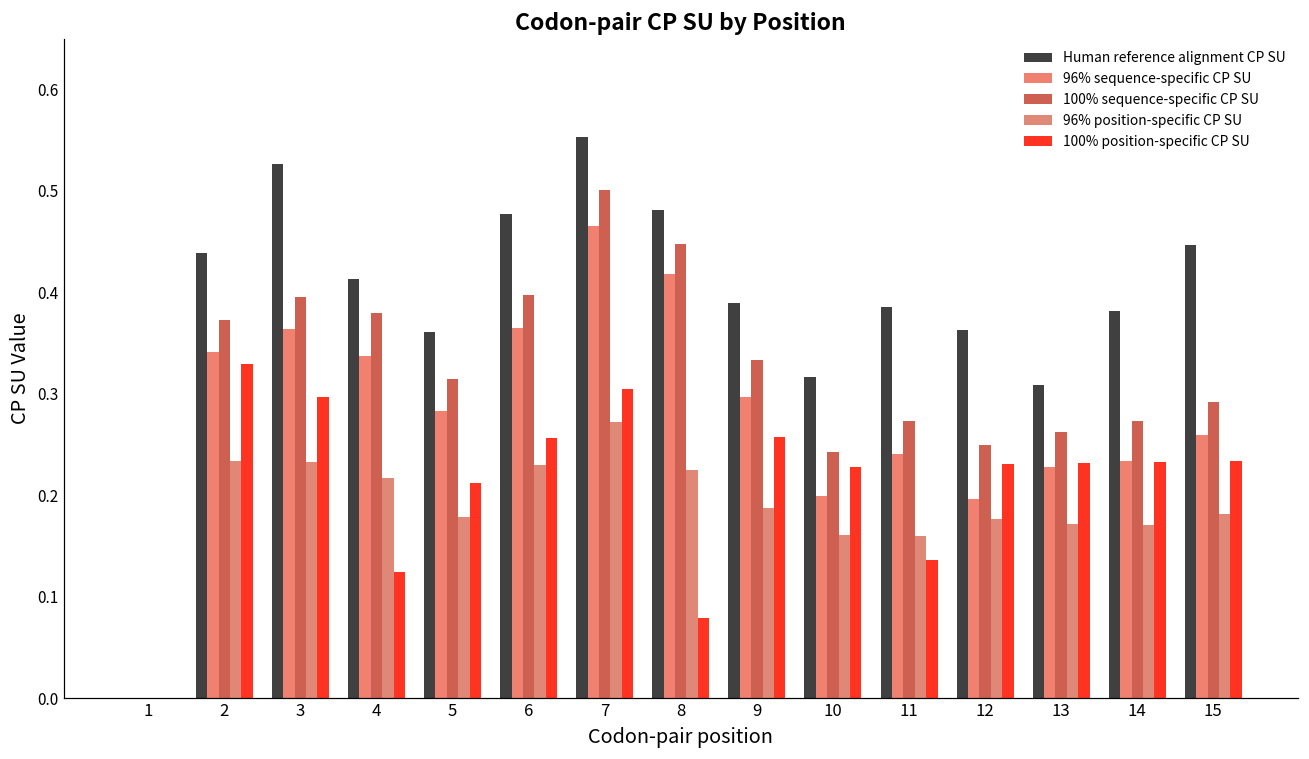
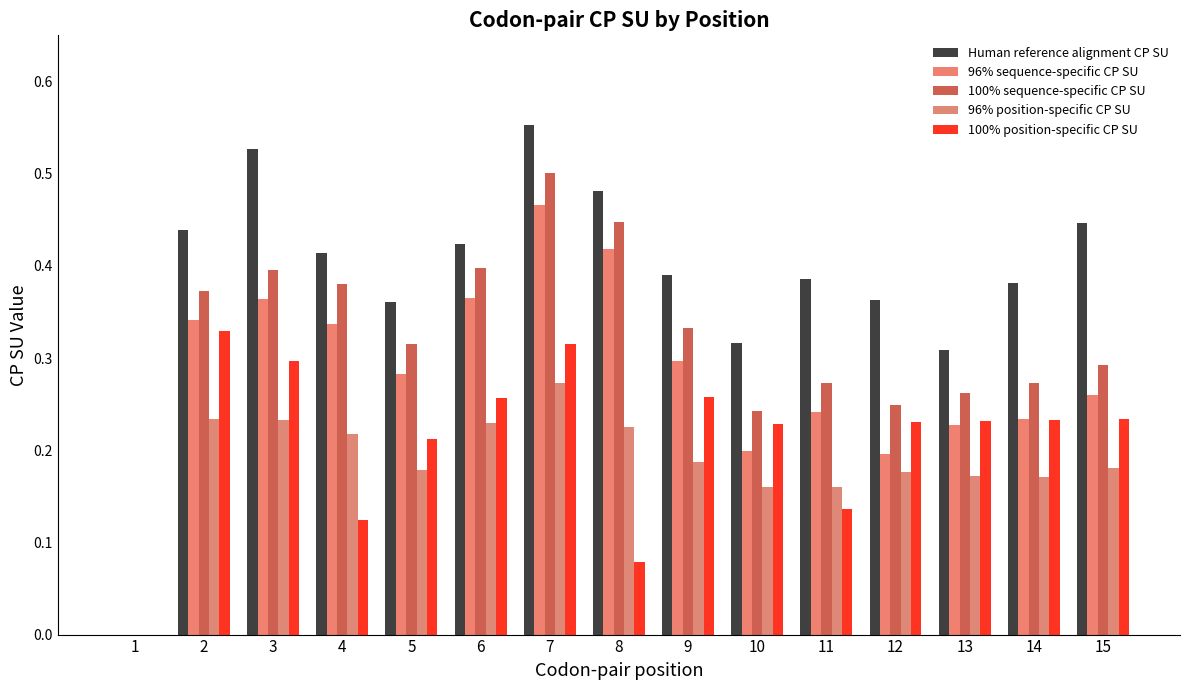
  {
    "Human reference alignment CP SU": {
      "1": 0.00,
      "2": 0.44,
      "3": 0.53,
      "4": 0.41,
      "5": 0.36,
-     "6": 0.48,
+     "6": 0.42,
      "7": 0.55,
      "8": 0.48,
      "9": 0.39,
      "10": 0.32,
      "11": 0.39,
      "12": 0.36,
      "13": 0.31,
      "14": 0.38,
      "15": 0.45
    },
    "100% position-specific CP SU": {
      "1": 0.00,
      "2": 0.33,
      "3": 0.30,
      "4": 0.12,
      "5": 0.21,
      "6": 0.26,
-     "7": 0.30,
+     "7": 0.32,
      "8": 0.08,
      "9": 0.26,
      "10": 0.23,
      "11": 0.14,
      "12": 0.23,
      "13": 0.23,
      "14": 0.23,
      "15": 0.23
    }
  }
